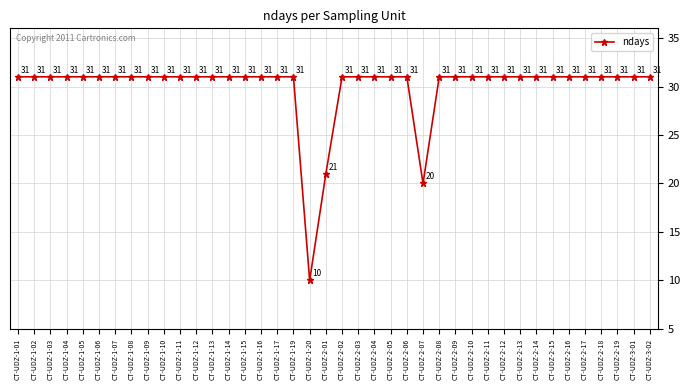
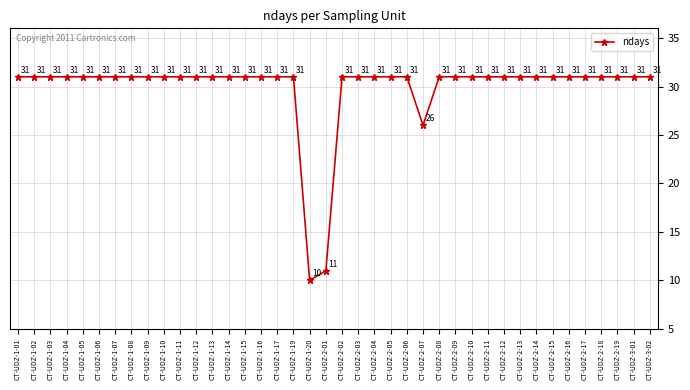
  {
    "CT-UDZ-1-01": 31,
    "CT-UDZ-1-02": 31,
    "CT-UDZ-1-03": 31,
    "CT-UDZ-1-04": 31,
    "CT-UDZ-1-05": 31,
    "CT-UDZ-1-06": 31,
    "CT-UDZ-1-07": 31,
    "CT-UDZ-1-08": 31,
    "CT-UDZ-1-09": 31,
    "CT-UDZ-1-10": 31,
    "CT-UDZ-1-11": 31,
    "CT-UDZ-1-12": 31,
    "CT-UDZ-1-13": 31,
    "CT-UDZ-1-14": 31,
    "CT-UDZ-1-15": 31,
    "CT-UDZ-1-16": 31,
    "CT-UDZ-1-17": 31,
    "CT-UDZ-1-19": 31,
    "CT-UDZ-1-20": 10,
-   "CT-UDZ-2-01": 21,
+   "CT-UDZ-2-01": 11,
    "CT-UDZ-2-02": 31,
    "CT-UDZ-2-03": 31,
    "CT-UDZ-2-04": 31,
    "CT-UDZ-2-05": 31,
    "CT-UDZ-2-06": 31,
-   "CT-UDZ-2-07": 20,
+   "CT-UDZ-2-07": 26,
    "CT-UDZ-2-08": 31,
    "CT-UDZ-2-09": 31,
    "CT-UDZ-2-10": 31,
    "CT-UDZ-2-11": 31,
    "CT-UDZ-2-12": 31,
    "CT-UDZ-2-13": 31,
    "CT-UDZ-2-14": 31,
    "CT-UDZ-2-15": 31,
    "CT-UDZ-2-16": 31,
    "CT-UDZ-2-17": 31,
    "CT-UDZ-2-18": 31,
    "CT-UDZ-2-19": 31,
    "CT-UDZ-3-01": 31,
    "CT-UDZ-3-02": 31
  }
